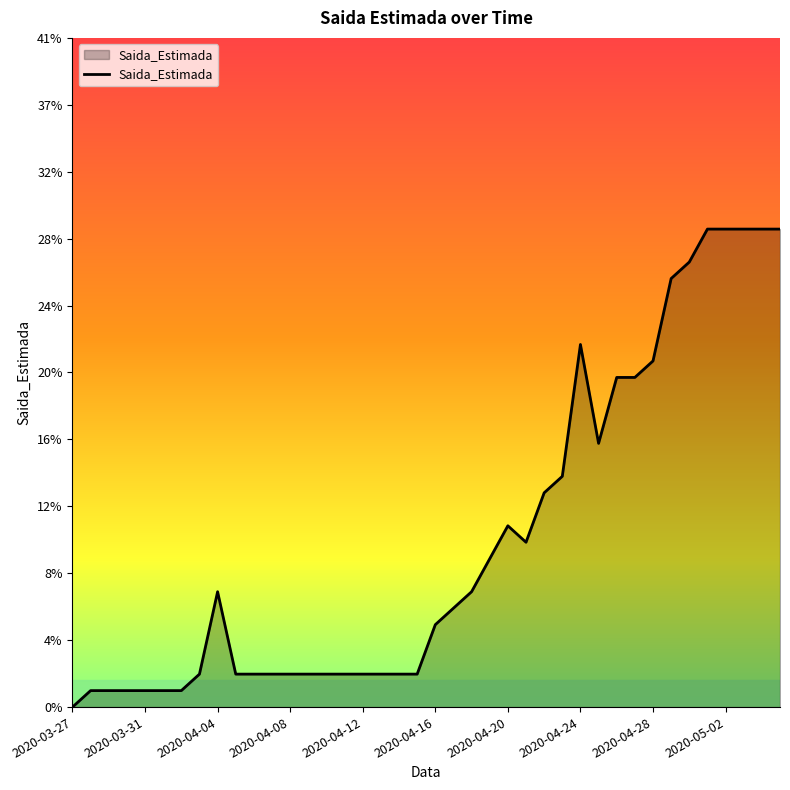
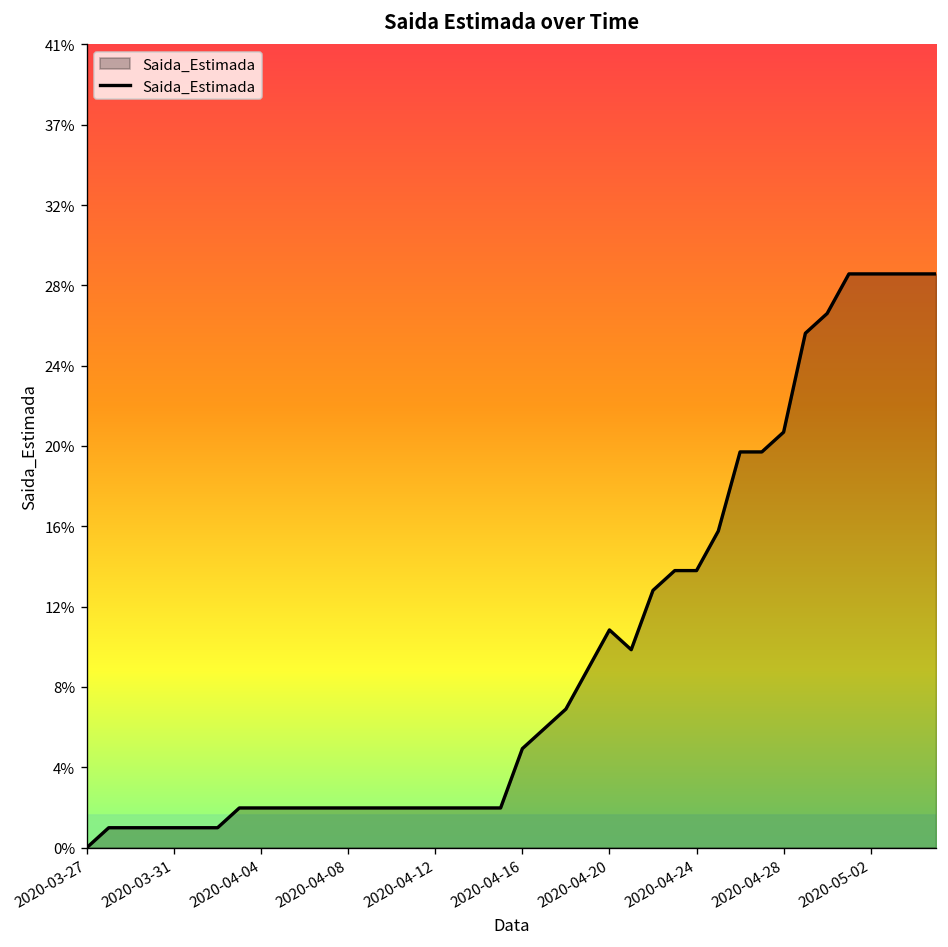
  {
-   "2020-04-04": "7%",
+   "2020-04-04": "2%",
    "2020-04-08": "2%",
    "2020-04-12": "2%",
    "2020-04-16": "5%",
    "2020-04-20": "11%",
-   "2020-04-24": "22%",
+   "2020-04-24": "14%",
    "2020-04-28": "21%",
    "2020-05-02": "29%"
  }
